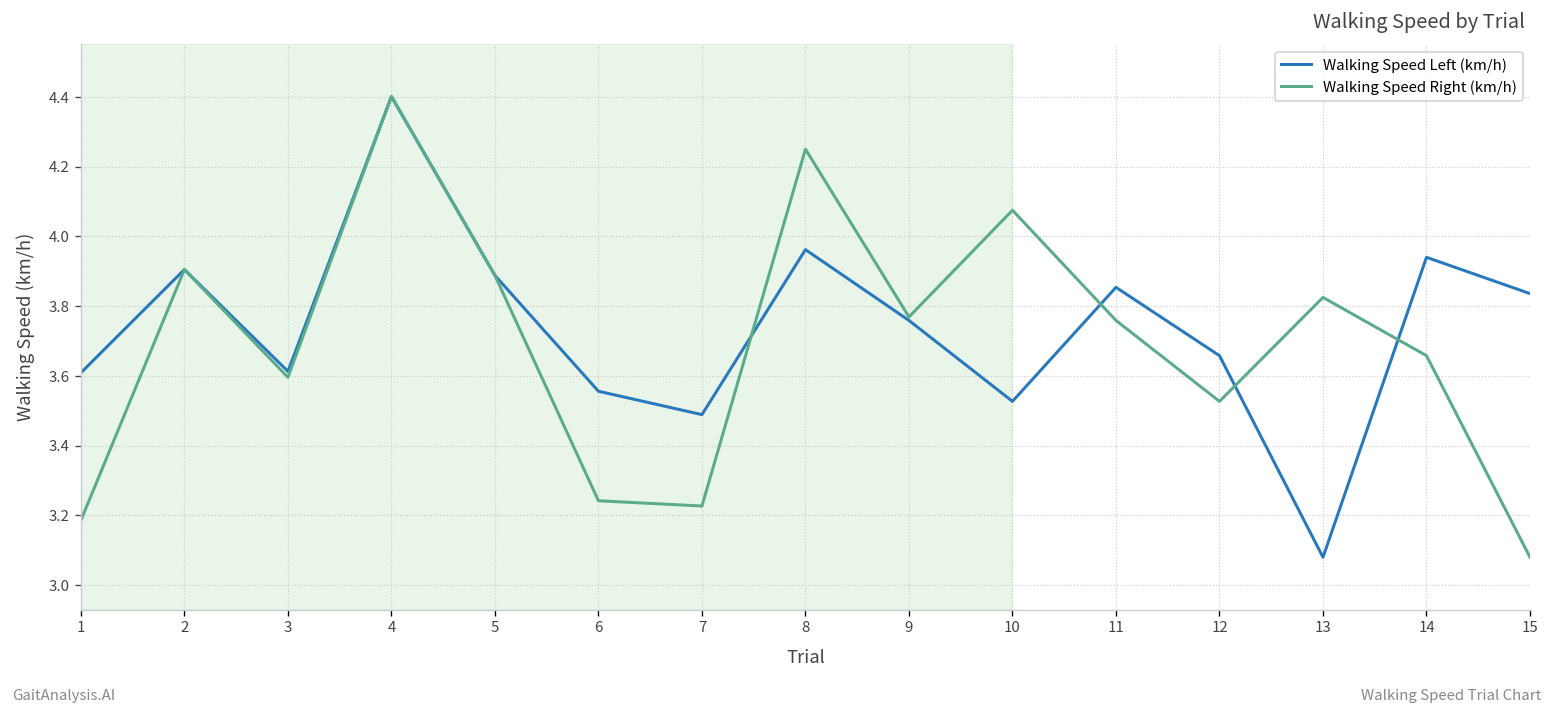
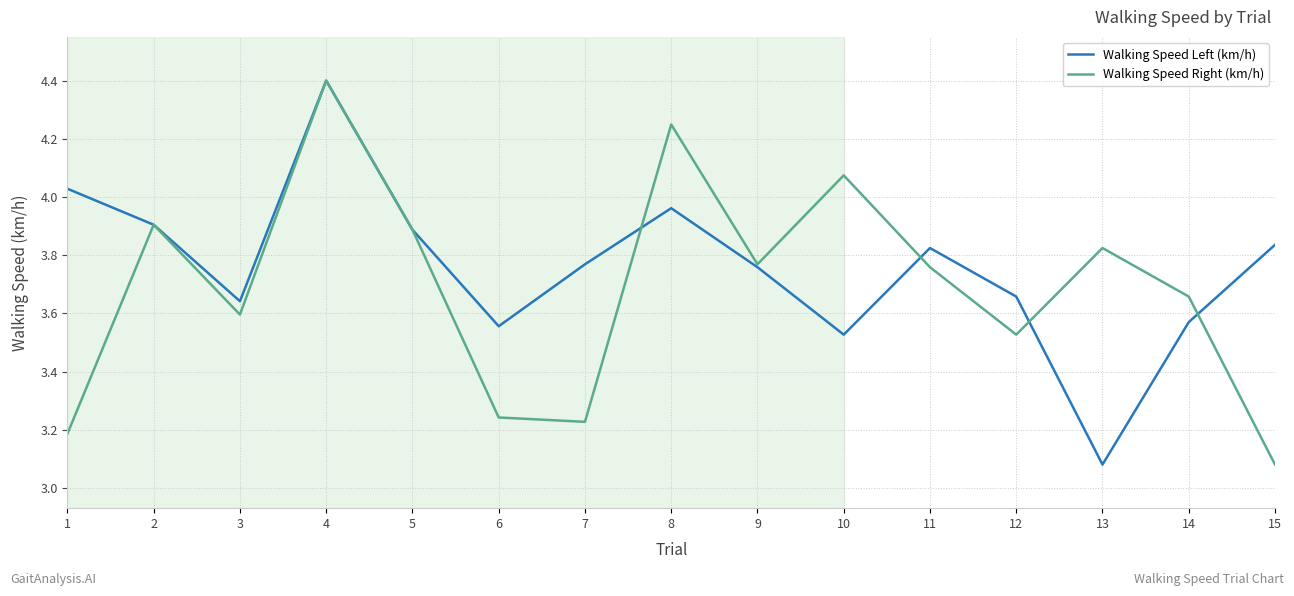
  {
    "Walking Speed Left (km/h)": {
-     "1": 3.61,
-     "3": 3.61,
+     "1": 4.03,
+     "3": 3.64,
      "6": 3.56,
-     "7": 3.49,
+     "7": 3.77,
      "8": 3.96,
      "9": 3.76,
      "10": 3.53,
-     "11": 3.85,
+     "11": 3.83,
      "12": 3.66,
      "13": 3.08,
-     "14": 3.94,
+     "14": 3.57,
      "15": 3.84
    },
    "Walking Speed Right (km/h)": {
      "1": 3.19,
      "3": 3.60,
      "6": 3.24,
      "7": 3.23,
      "8": 4.25,
      "9": 3.77,
      "10": 4.08,
      "11": 3.76,
      "12": 3.53,
      "13": 3.83,
      "14": 3.66,
      "15": 3.08
    }
  }
